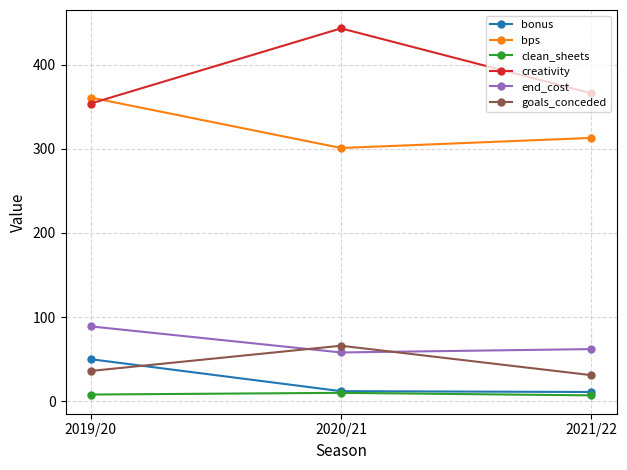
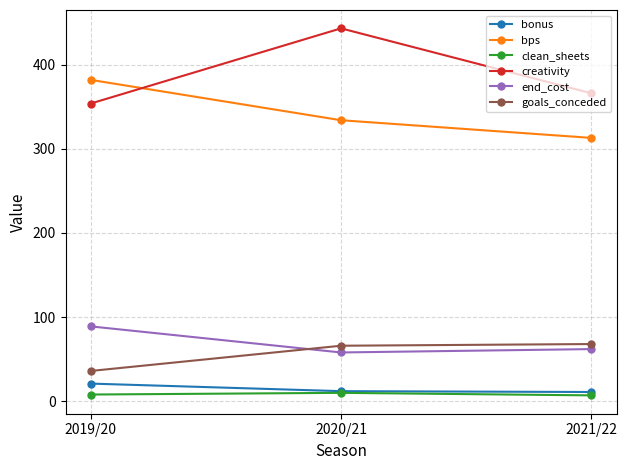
  {
    "bonus": {
-     "2019/20": 50,
+     "2019/20": 20,
      "2021/22": 10
    },
    "bps": {
-     "2019/20": 360,
-     "2020/21": 300,
+     "2019/20": 380,
+     "2020/21": 330,
      "2021/22": 310
    },
    "clean_sheets": {
      "2019/20": 10,
      "2021/22": 10
    },
    "creativity": {
      "2019/20": 350,
      "2020/21": 440
    },
    "end_cost": {
      "2019/20": 90,
      "2020/21": 60,
      "2021/22": 60
    },
    "goals_conceded": {
      "2019/20": 40,
      "2020/21": 70,
-     "2021/22": 30
+     "2021/22": 70
    }
  }
